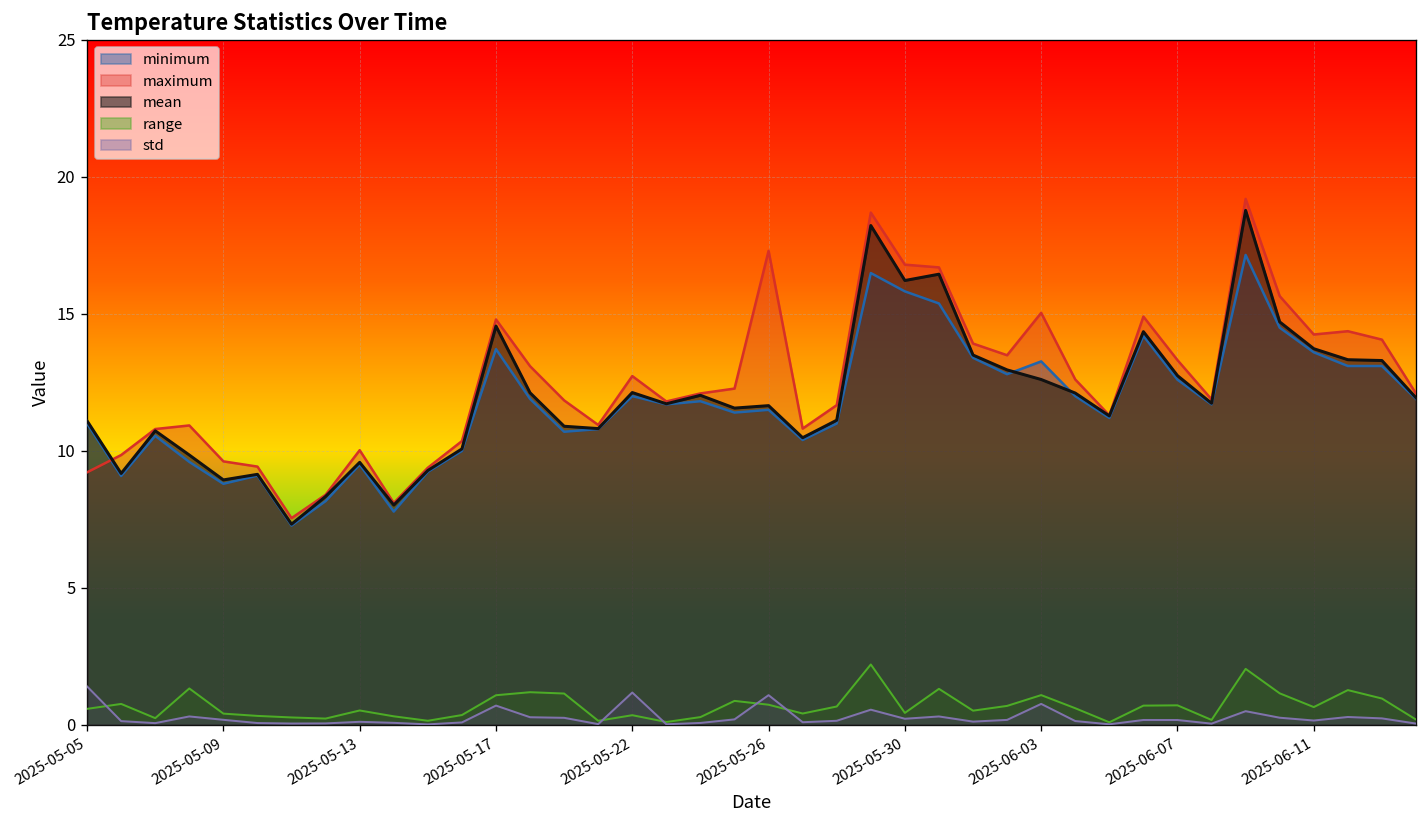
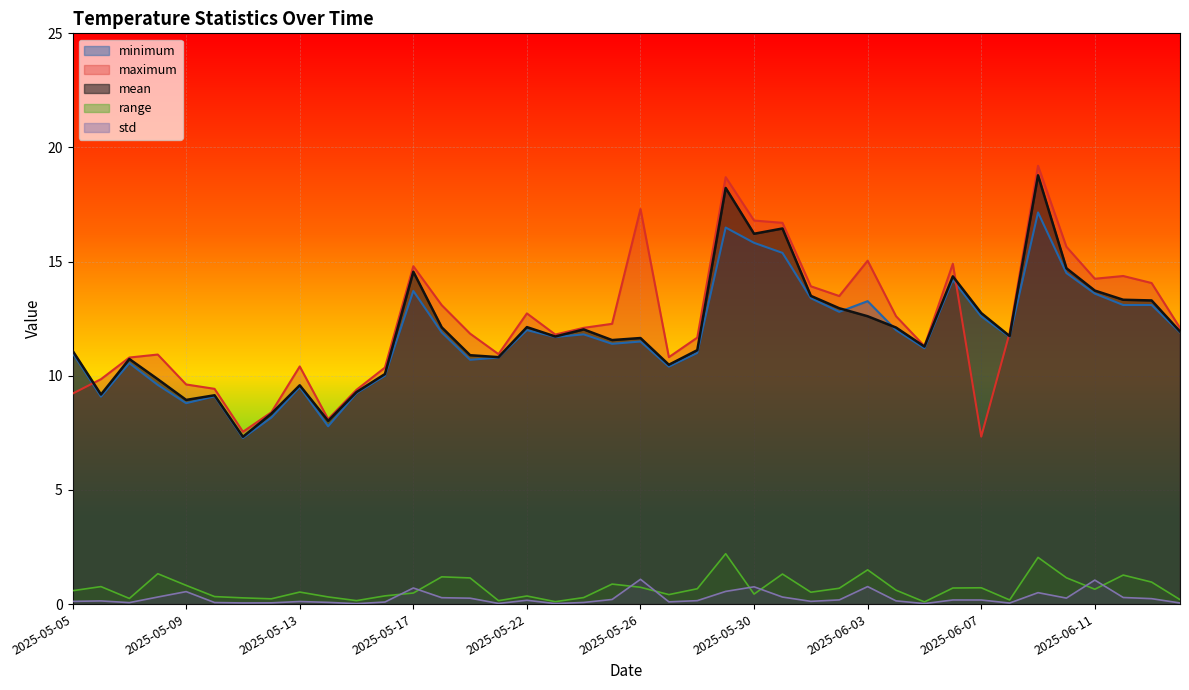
  {
    "minimum": {
      "2025-05-09": 8.8,
      "2025-05-17": 13.7,
      "2025-05-22": 12.0,
      "2025-05-26": 11.5,
      "2025-05-30": 15.8,
      "2025-06-03": 13.3,
      "2025-06-07": 12.6,
      "2025-06-11": 13.6
    },
    "maximum": {
      "2025-05-05": 9.2,
      "2025-05-09": 9.6,
-     "2025-05-13": 10.0,
+     "2025-05-13": 10.4,
      "2025-05-17": 14.8,
      "2025-05-22": 12.7,
      "2025-05-26": 17.3,
      "2025-05-30": 16.8,
      "2025-06-03": 15.0,
-     "2025-06-07": 13.3,
+     "2025-06-07": 7.3,
      "2025-06-11": 14.3
    },
    "mean": {
      "2025-05-09": 8.9,
      "2025-05-17": 14.6,
      "2025-05-22": 12.1,
      "2025-05-26": 11.7,
      "2025-05-30": 16.2,
      "2025-06-03": 12.6,
      "2025-06-07": 12.7,
      "2025-06-11": 13.7
    },
    "range": {
      "2025-05-05": 0.6,
-     "2025-05-09": 0.4,
+     "2025-05-09": 0.8,
      "2025-05-13": 0.5,
-     "2025-05-17": 1.1,
+     "2025-05-17": 0.5,
      "2025-05-22": 0.4,
      "2025-05-26": 0.7,
      "2025-05-30": 0.4,
-     "2025-06-03": 1.1,
+     "2025-06-03": 1.5,
      "2025-06-07": 0.7,
      "2025-06-11": 0.7
    },
    "std": {
-     "2025-05-05": 1.4,
-     "2025-05-09": 0.2,
+     "2025-05-05": 0.1,
+     "2025-05-09": 0.5,
      "2025-05-13": 0.1,
      "2025-05-17": 0.7,
-     "2025-05-22": 1.2,
+     "2025-05-22": 0.2,
      "2025-05-26": 1.1,
-     "2025-05-30": 0.2,
+     "2025-05-30": 0.8,
      "2025-06-03": 0.8,
      "2025-06-07": 0.2,
-     "2025-06-11": 0.2
+     "2025-06-11": 1.1
    }
  }
